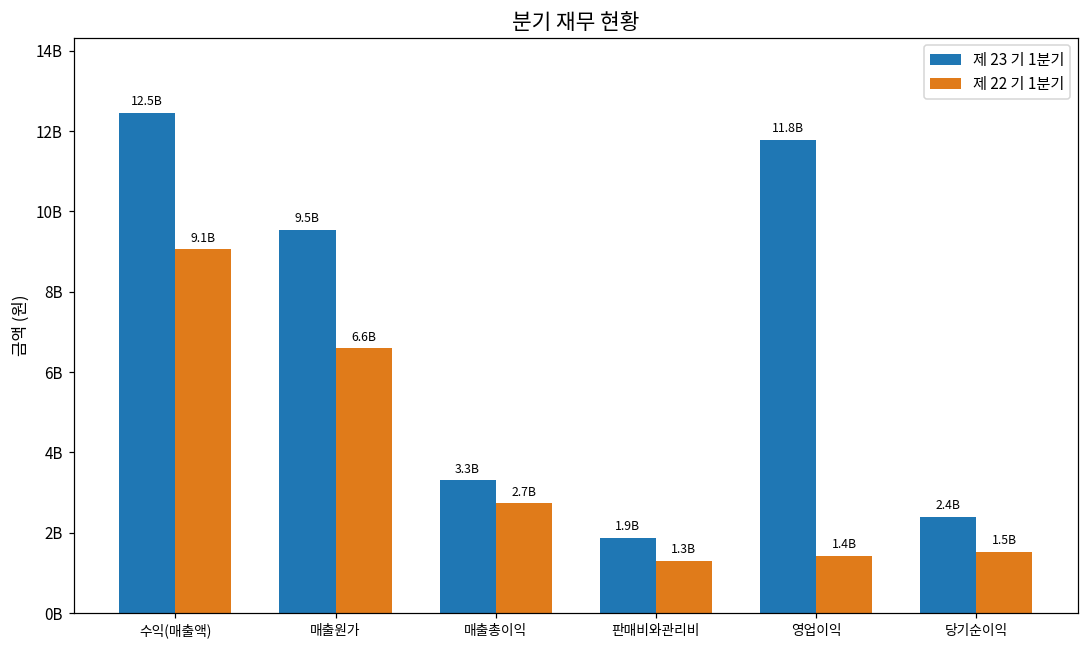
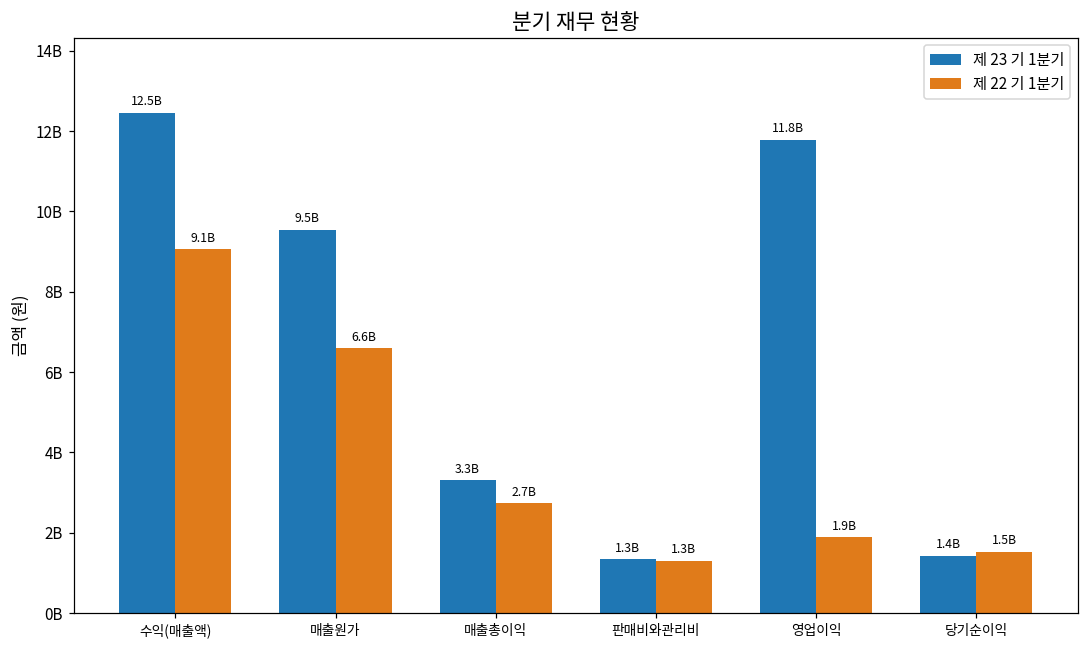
  {
    "제 23 기 1분기": {
      "수익(매출액)": "12.5B",
      "매출원가": "9.5B",
      "매출총이익": "3.3B",
-     "판매비와관리비": "1.9B",
+     "판매비와관리비": "1.3B",
      "영업이익": "11.8B",
-     "당기순이익": "2.4B"
+     "당기순이익": "1.4B"
    },
    "제 22 기 1분기": {
      "수익(매출액)": "9.1B",
      "매출원가": "6.6B",
      "매출총이익": "2.7B",
      "판매비와관리비": "1.3B",
-     "영업이익": "1.4B",
+     "영업이익": "1.9B",
      "당기순이익": "1.5B"
    }
  }
